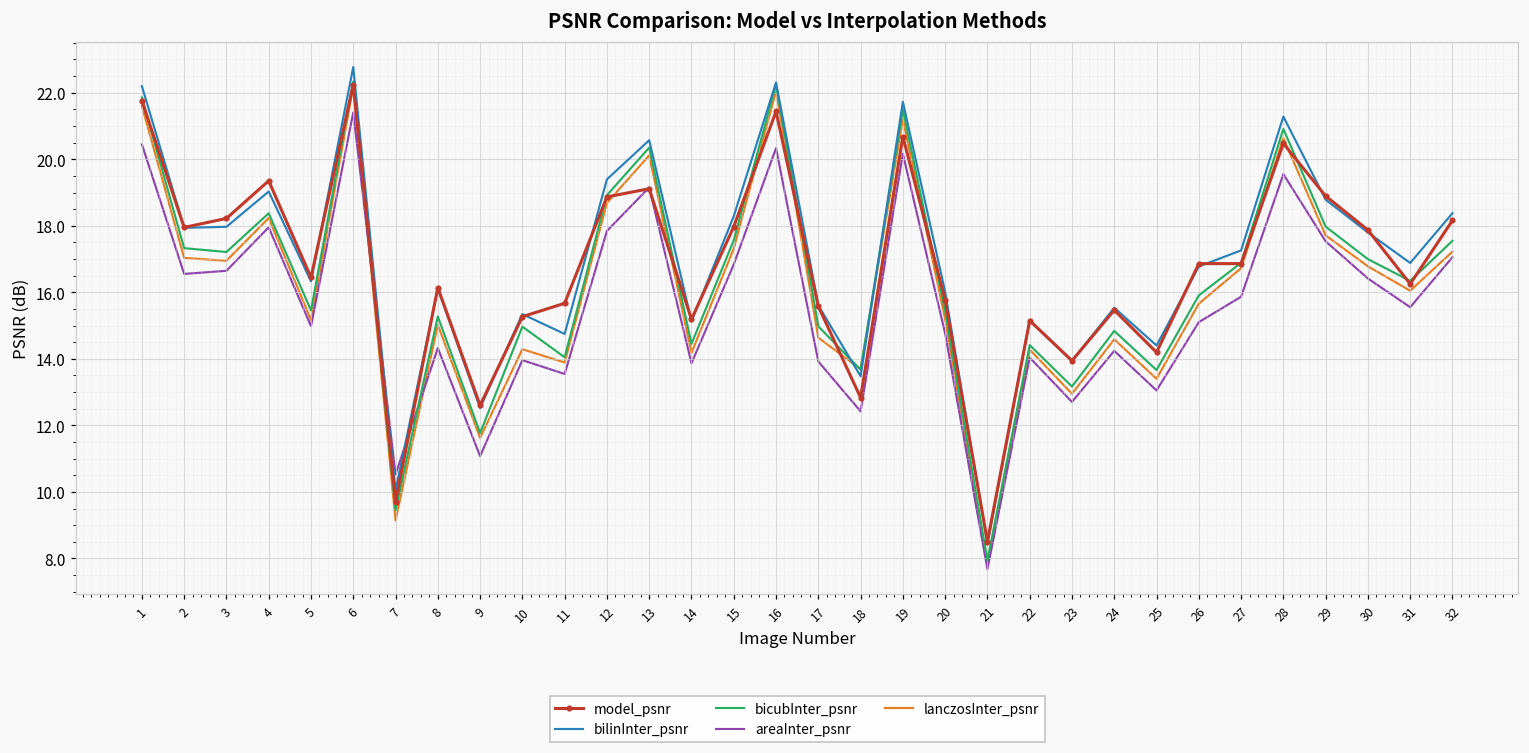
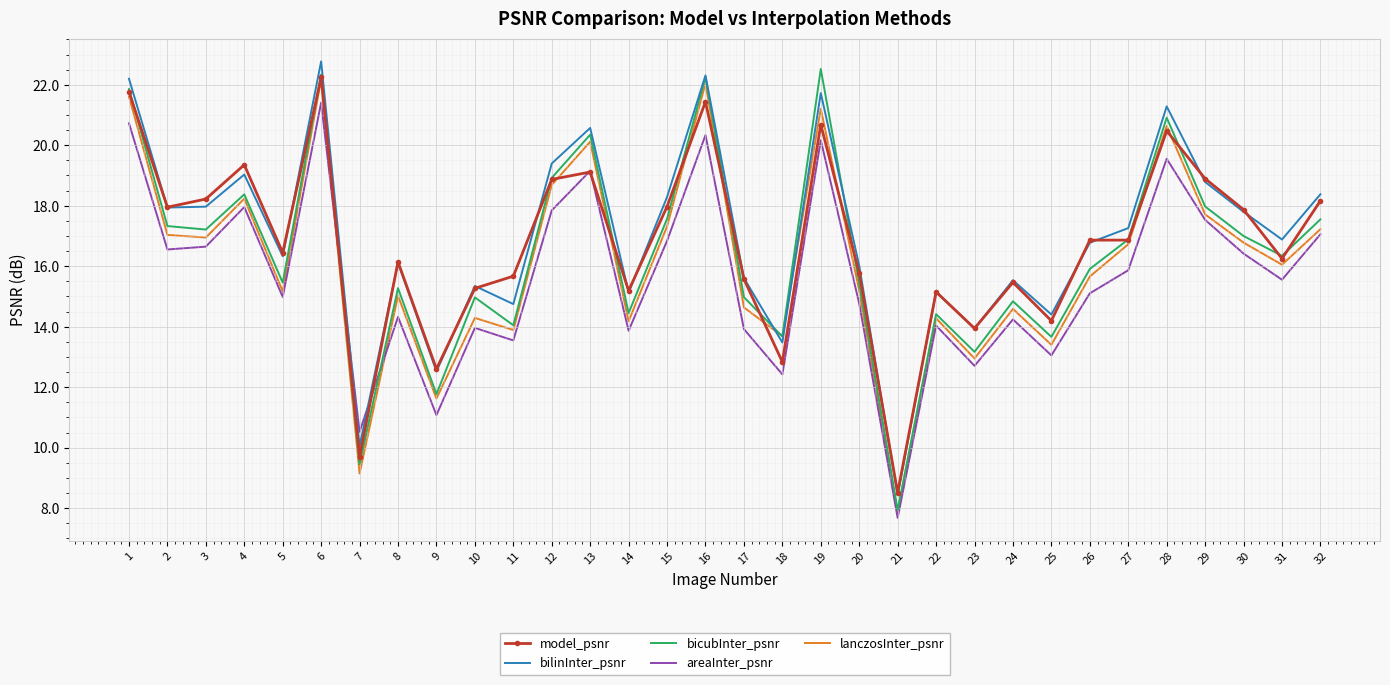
  {
    "model_psnr": {
      "1": 21.8,
      "3": 18.2,
      "4": 19.4,
      "5": 16.4,
      "7": 9.7,
      "11": 15.7,
      "15": 18.0,
      "16": 21.4,
      "18": 12.8,
      "19": 20.7,
      "20": 15.8,
      "25": 14.2,
      "26": 16.9,
      "28": 20.5,
      "29": 18.9,
      "31": 16.3,
      "32": 18.2
    },
    "bilinInter_psnr": {
      "1": 22.2,
      "3": 18.0,
      "4": 19.0,
      "5": 16.3,
      "6": 22.8,
      "7": 10.0,
      "11": 14.7,
      "12": 19.4,
      "13": 20.6,
      "15": 18.3,
      "18": 13.5,
      "19": 21.7,
      "20": 16.0,
      "25": 14.4,
      "26": 16.8,
      "27": 17.3,
      "28": 21.3,
      "29": 18.8,
      "31": 16.9,
      "32": 18.4
    },
    "bicubInter_psnr": {
      "1": 21.9,
      "2": 17.3,
      "3": 17.2,
      "4": 18.4,
      "5": 15.5,
      "6": 22.3,
      "7": 9.4,
      "8": 15.3,
      "9": 11.8,
      "10": 15.0,
      "11": 14.0,
      "13": 20.4,
      "14": 14.4,
      "15": 17.6,
      "17": 15.0,
-     "19": 21.5,
+     "19": 22.5,
      "20": 15.4,
      "21": 7.9,
      "22": 14.4,
      "23": 13.2,
      "24": 14.8,
      "25": 13.7,
      "26": 15.9,
      "28": 20.9,
      "29": 18.0,
      "30": 17.0,
      "31": 16.3,
      "32": 17.5
    },
    "areaInter_psnr": {
-     "1": 20.4,
+     "1": 20.7,
      "2": 16.6,
      "3": 16.6,
      "4": 18.0,
      "5": 15.0,
      "6": 21.4,
      "7": 10.5,
      "8": 14.3,
      "9": 11.1,
      "10": 14.0,
      "11": 13.5,
      "12": 17.8,
      "14": 13.9,
      "15": 16.8,
      "16": 20.3,
      "17": 13.9,
      "18": 12.4,
      "19": 20.2,
      "20": 14.8,
      "21": 7.7,
      "22": 14.0,
      "23": 12.7,
      "24": 14.2,
      "25": 13.0,
      "26": 15.1,
      "27": 15.9,
      "28": 19.6,
      "29": 17.5,
      "30": 16.4,
      "31": 15.6,
      "32": 17.1
    },
    "lanczosInter_psnr": {
      "1": 21.6,
      "2": 17.0,
      "3": 16.9,
      "4": 18.2,
      "5": 15.2,
      "7": 9.1,
      "8": 15.0,
      "9": 11.6,
      "10": 14.3,
      "11": 13.9,
      "12": 18.7,
      "13": 20.1,
      "14": 14.2,
      "15": 17.3,
      "16": 22.0,
      "17": 14.6,
      "19": 21.2,
      "20": 15.2,
      "21": 7.8,
      "22": 14.3,
      "23": 12.9,
      "24": 14.6,
      "25": 13.4,
      "26": 15.7,
      "27": 16.7,
      "28": 20.6,
      "29": 17.7,
      "30": 16.8,
      "31": 16.0,
      "32": 17.2
    }
  }
